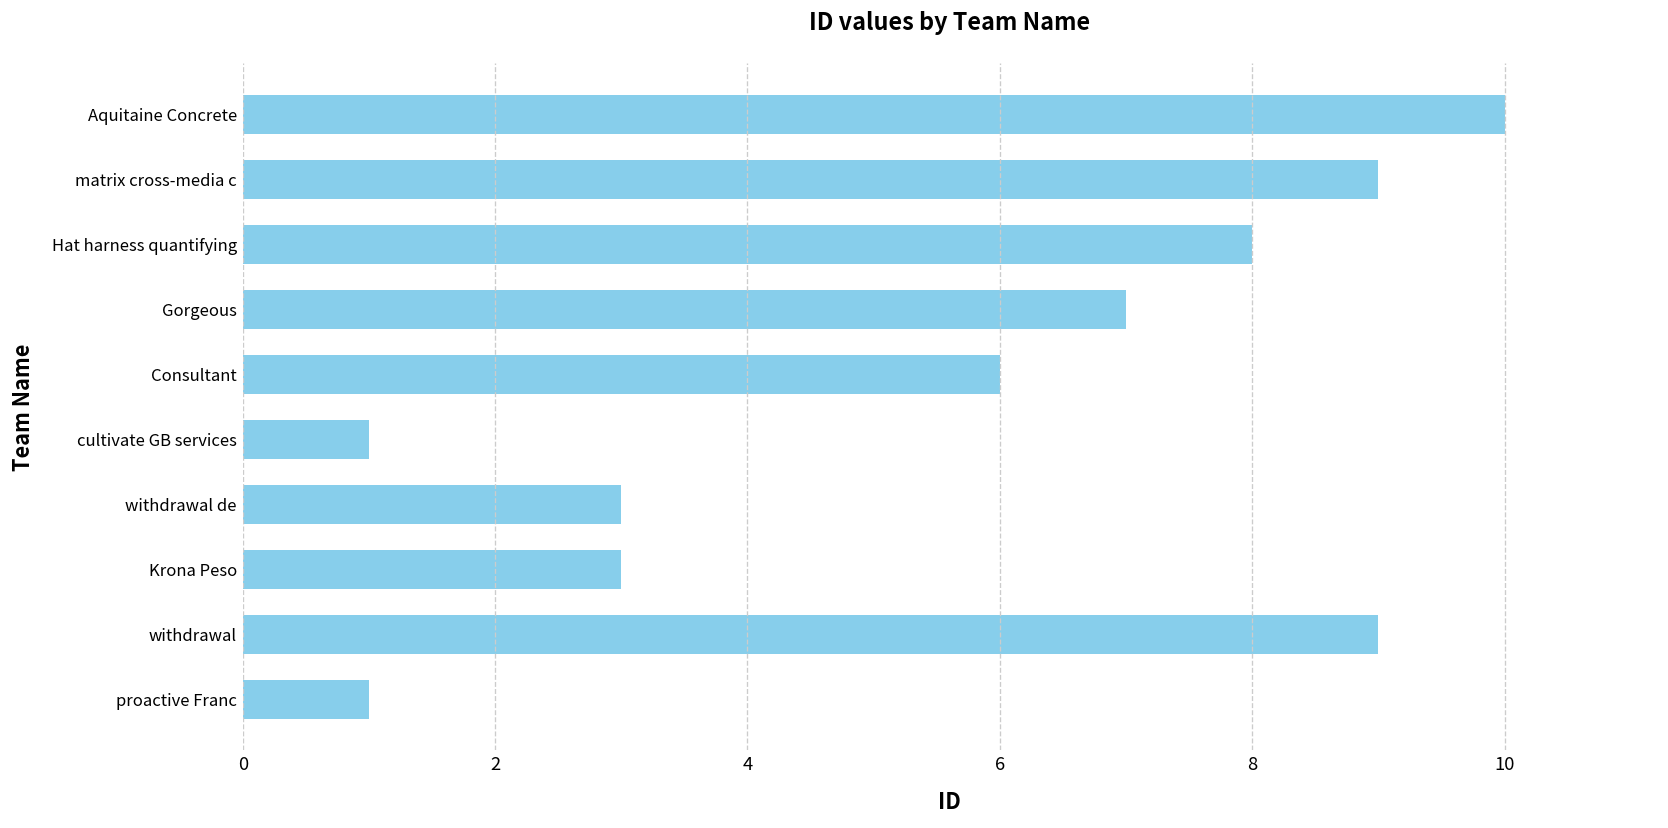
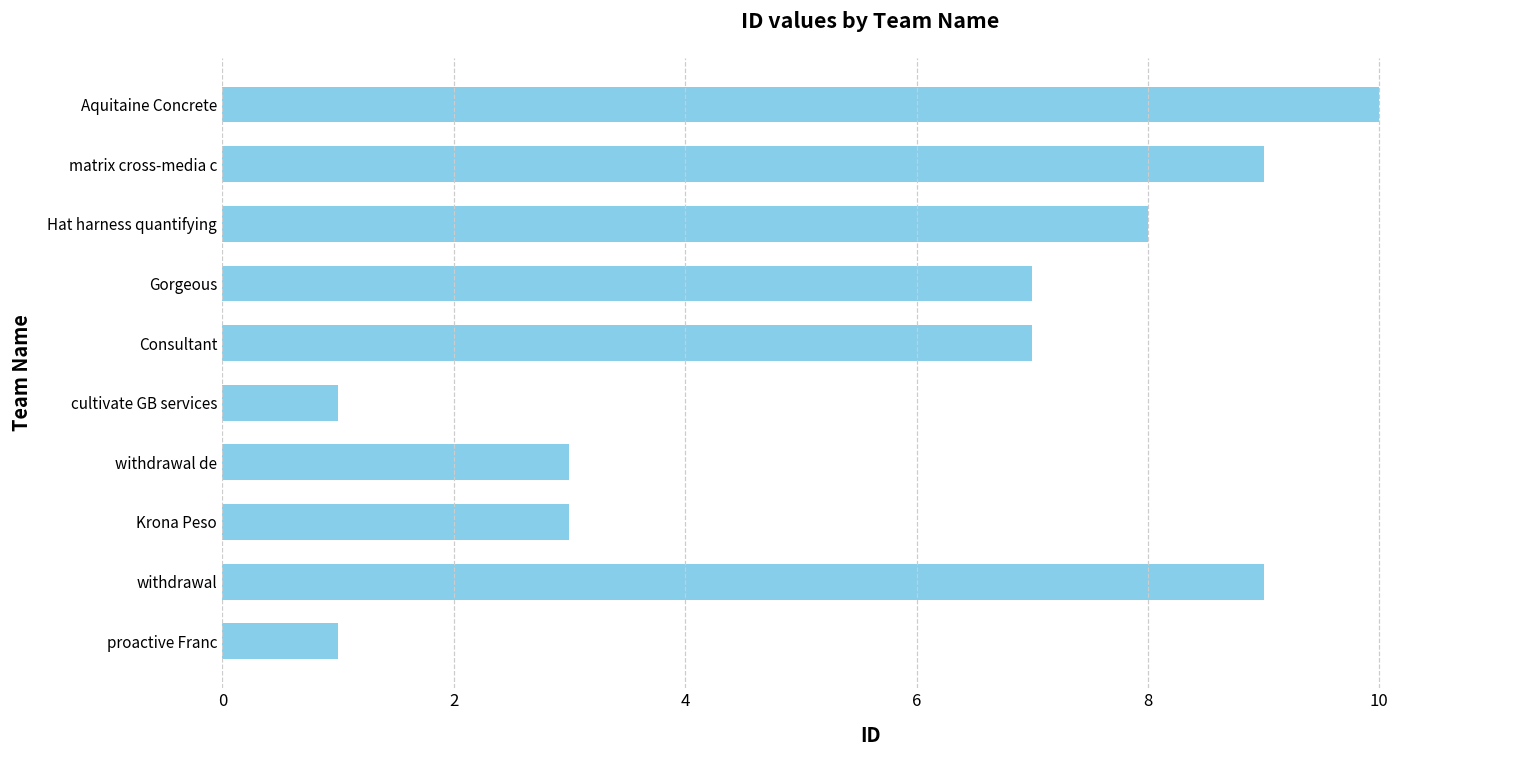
  {
    "Aquitaine Concrete": 10,
    "matrix cross-media c": 9,
    "Hat harness quantifying": 8,
    "Gorgeous": 7,
-   "Consultant": 6,
+   "Consultant": 7,
    "cultivate GB services": 1,
    "withdrawal de": 3,
    "Krona Peso": 3,
    "withdrawal": 9,
    "proactive Franc": 1
  }
